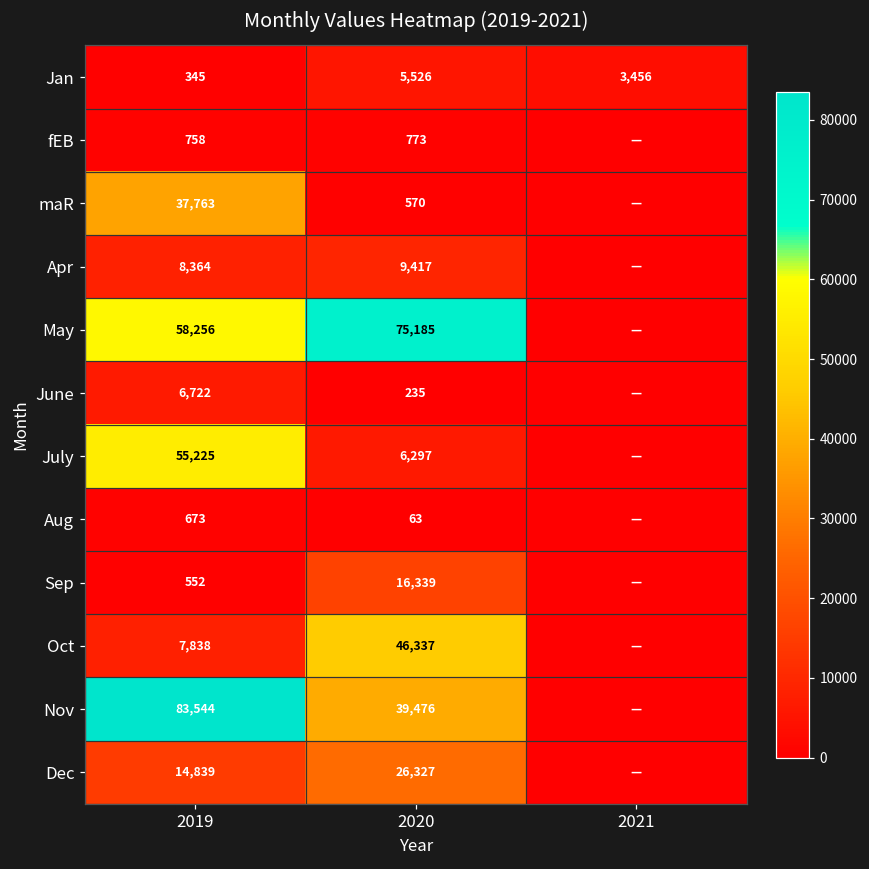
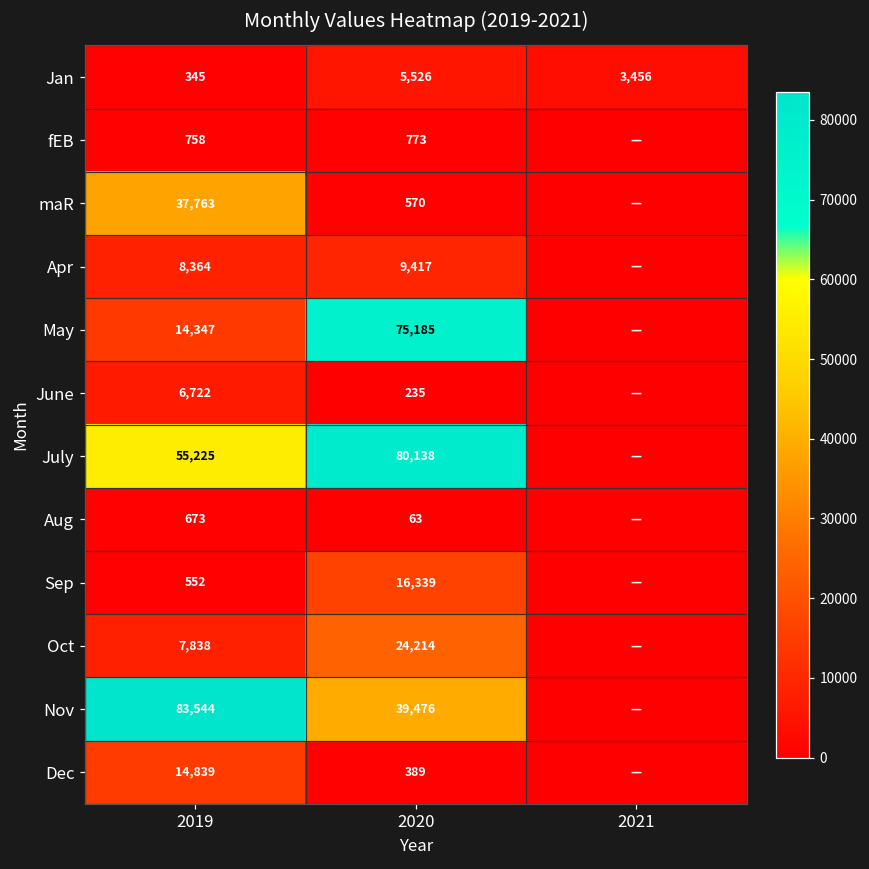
  {
    "Jan": {
      "2019": "345",
      "2020": "5,526",
      "2021": "3,456"
    },
    "fEB": {
      "2019": "758",
      "2020": "773"
    },
    "maR": {
      "2019": "37,763",
      "2020": "570"
    },
    "Apr": {
      "2019": "8,364",
      "2020": "9,417"
    },
    "May": {
-     "2019": "58,256",
+     "2019": "14,347",
      "2020": "75,185"
    },
    "June": {
      "2019": "6,722",
      "2020": "235"
    },
    "July": {
      "2019": "55,225",
-     "2020": "6,297"
+     "2020": "80,138"
    },
    "Aug": {
      "2019": "673",
      "2020": "63"
    },
    "Sep": {
      "2019": "552",
      "2020": "16,339"
    },
    "Oct": {
      "2019": "7,838",
-     "2020": "46,337"
+     "2020": "24,214"
    },
    "Nov": {
      "2019": "83,544",
      "2020": "39,476"
    },
    "Dec": {
      "2019": "14,839",
-     "2020": "26,327"
+     "2020": "389"
    }
  }
